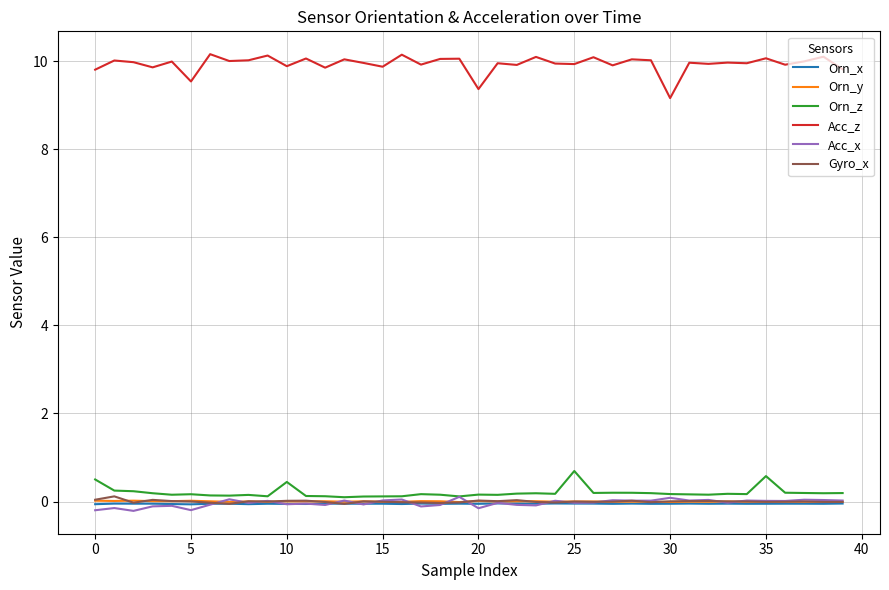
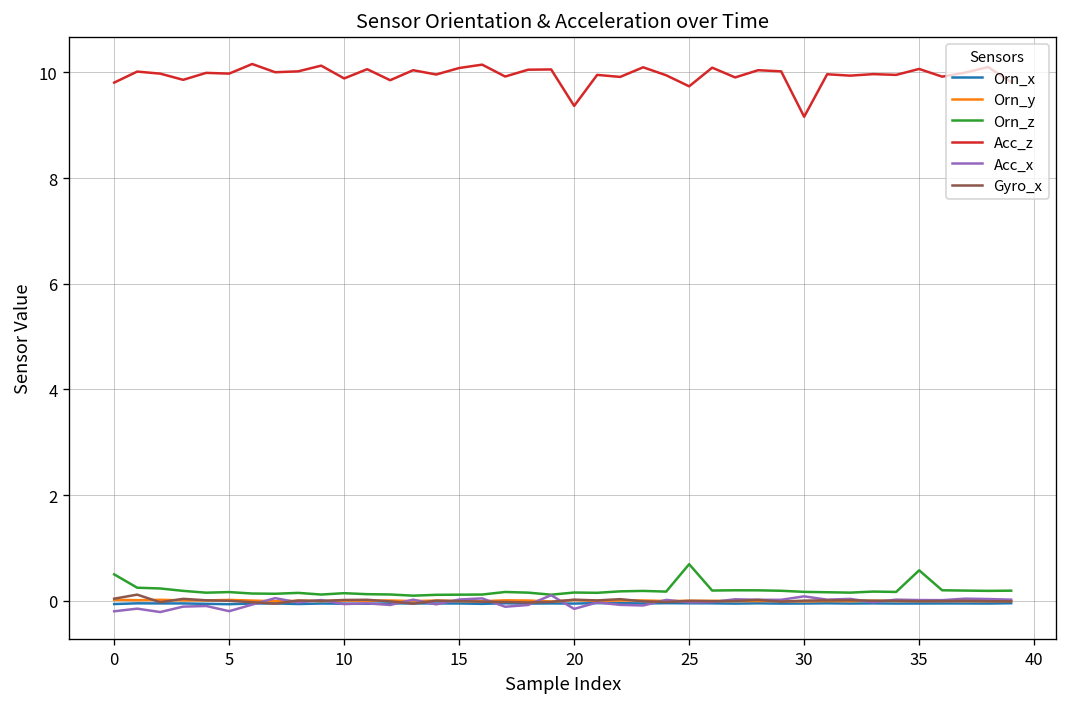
  {
    "Orn_x": {
      "0": -0.1,
      "5": -0.1,
      "20": -0.1
    },
    "Orn_z": {
      "0": 0.5,
      "5": 0.2,
-     "10": 0.4,
+     "10": 0.1,
      "15": 0.1,
      "20": 0.2,
      "25": 0.7,
      "30": 0.2,
      "35": 0.6
    },
    "Acc_z": {
      "0": 9.8,
-     "5": 9.5,
+     "5": 10.0,
      "10": 9.9,
-     "15": 9.9,
+     "15": 10.1,
      "20": 9.4,
-     "25": 9.9,
+     "25": 9.7,
      "30": 9.2,
      "35": 10.1
    },
    "Acc_x": {
      "0": -0.2,
      "5": -0.2,
      "20": -0.2,
      "30": 0.1
    }
  }
